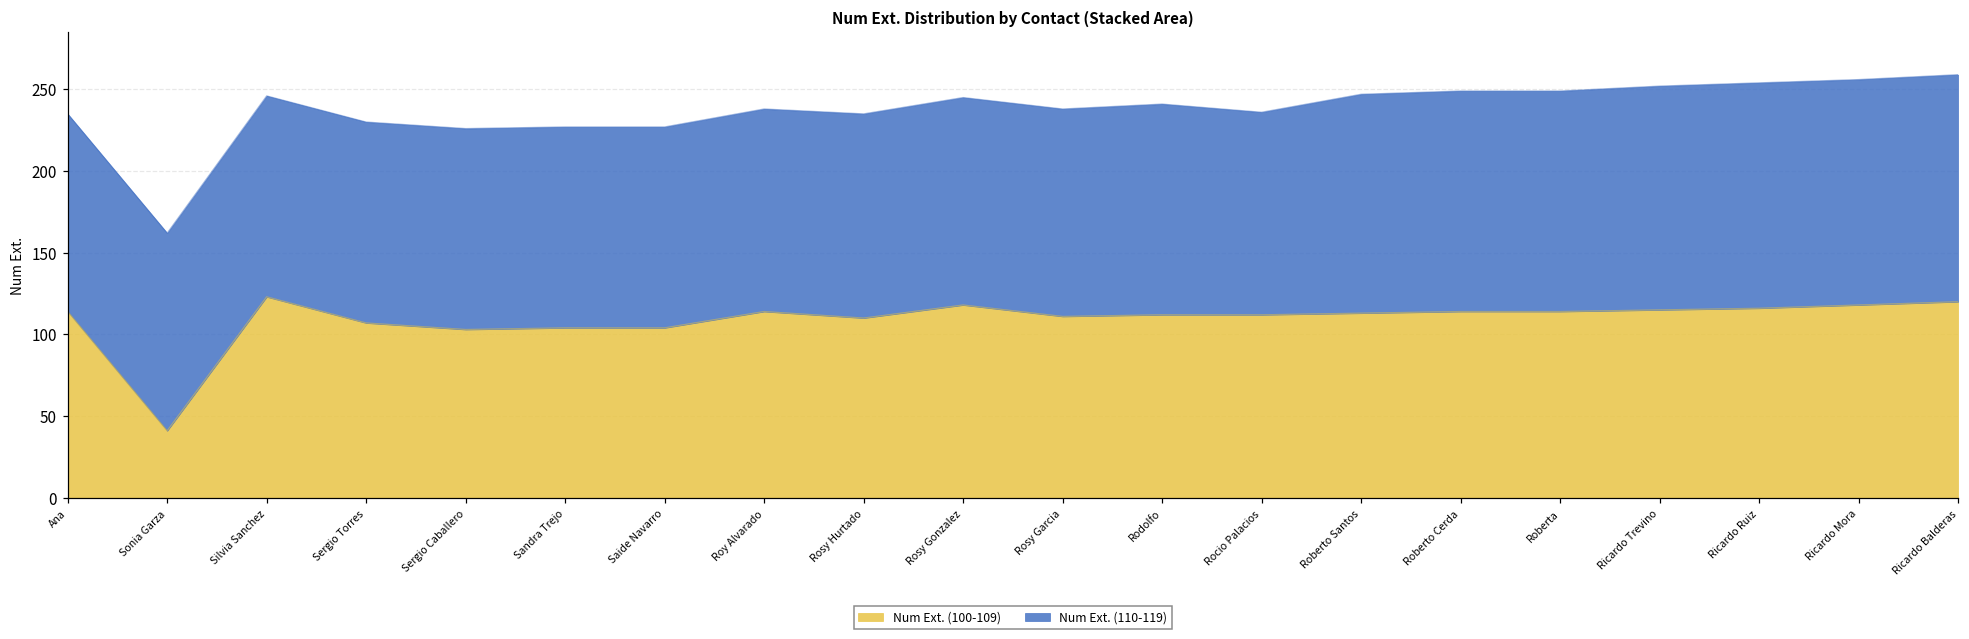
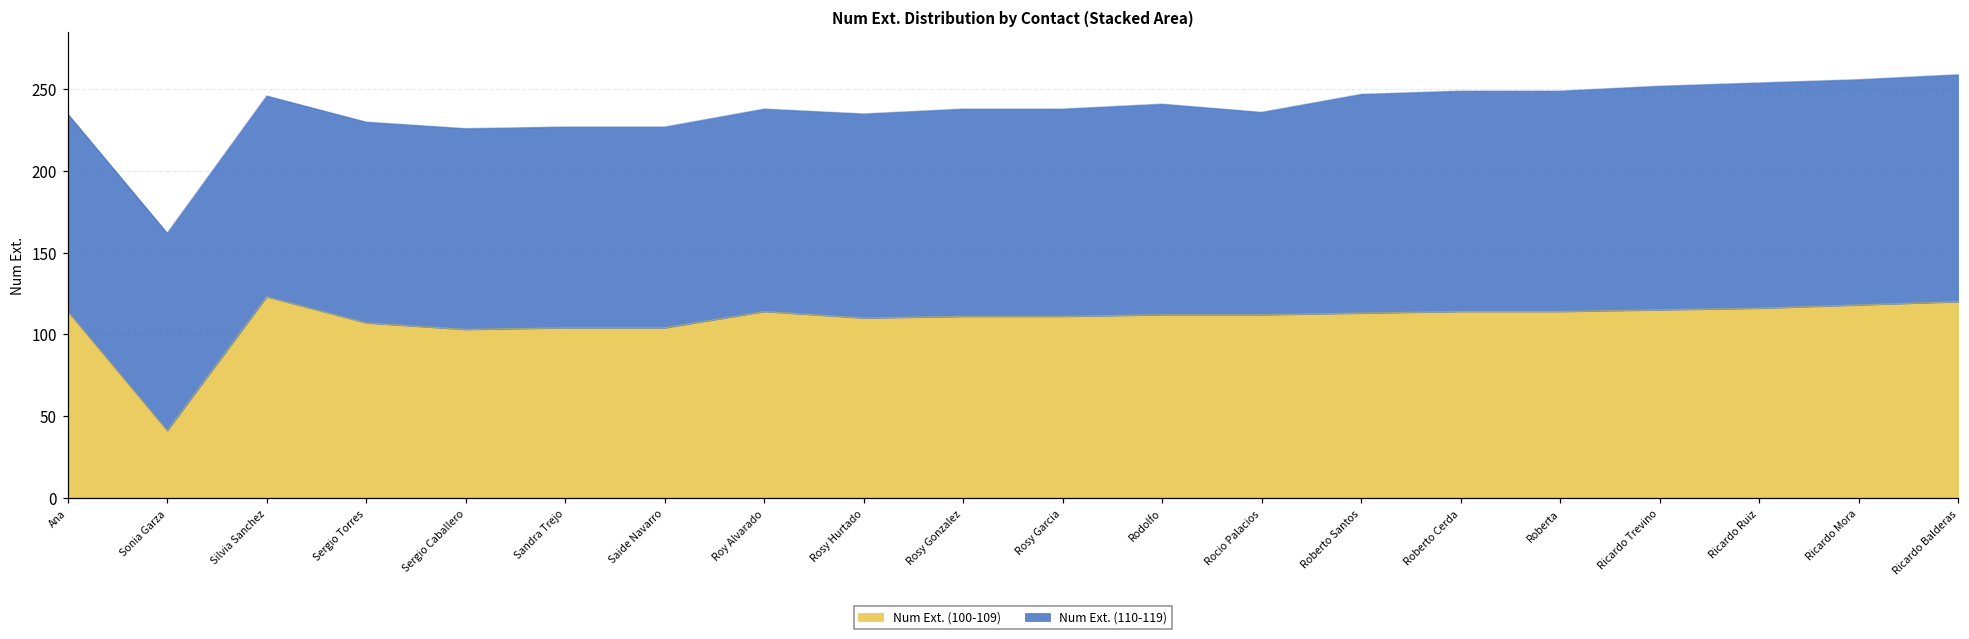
  {
    "Num Ext. (100-109)": {
      "Ana": 114,
      "Sonia Garza": 41,
      "Silvia Sanchez": 123,
      "Sergio Torres": 107,
      "Sergio Caballero": 103,
      "Sandra Trejo": 104,
      "Saide Navarro": 104,
      "Roy Alvarado": 114,
      "Rosy Hurtado": 110,
-     "Rosy Gonzalez": 118,
+     "Rosy Gonzalez": 111,
      "Rosy Garcia": 111,
      "Rodolfo": 112,
      "Rocio Palacios": 112,
      "Roberto Santos": 113,
      "Roberto Cerda": 114,
      "Roberta": 114,
      "Ricardo Trevino": 115,
      "Ricardo Ruiz": 116,
      "Ricardo Mora": 118,
      "Ricardo Balderas": 120
    },
    "Num Ext. (110-119)": {
      "Ana": 121,
      "Sonia Garza": 121,
      "Silvia Sanchez": 123,
      "Sergio Torres": 123,
      "Sergio Caballero": 123,
      "Sandra Trejo": 123,
      "Saide Navarro": 123,
      "Roy Alvarado": 124,
      "Rosy Hurtado": 125,
      "Rosy Gonzalez": 127,
      "Rosy Garcia": 127,
      "Rodolfo": 129,
      "Rocio Palacios": 124,
      "Roberto Santos": 134,
      "Roberto Cerda": 135,
      "Roberta": 135,
      "Ricardo Trevino": 137,
      "Ricardo Ruiz": 138,
      "Ricardo Mora": 138,
      "Ricardo Balderas": 139
    }
  }
